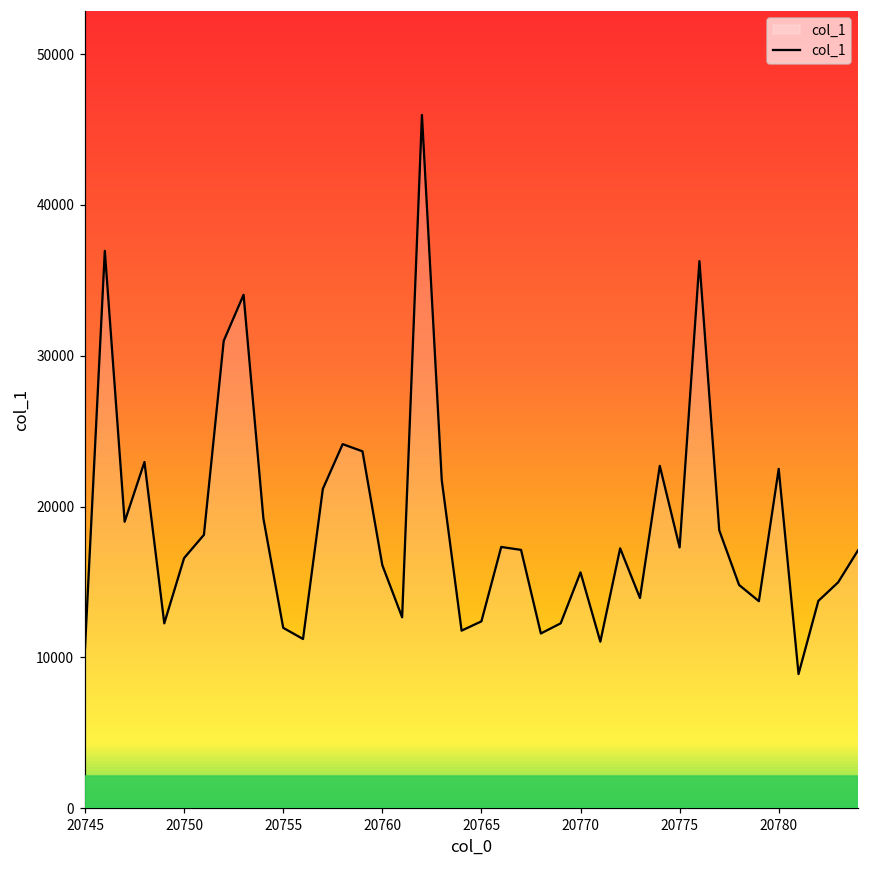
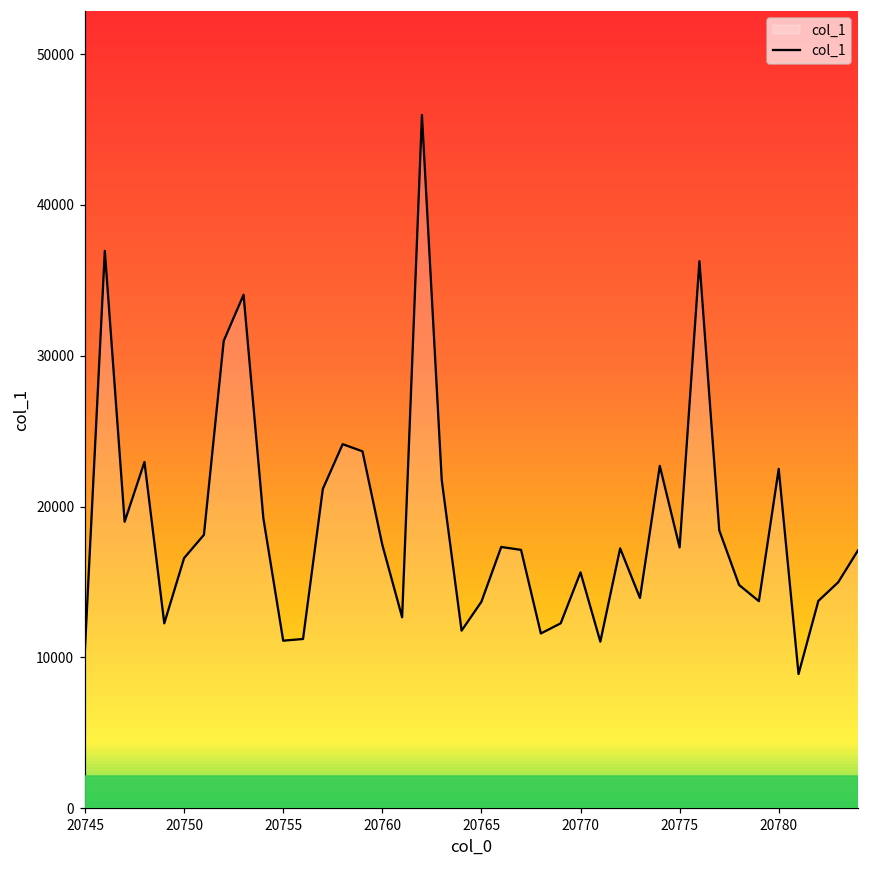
  {
    "20745": 10600,
    "20750": 16600,
-   "20755": 12000,
-   "20760": 16100,
-   "20765": 12400,
+   "20755": 11100,
+   "20760": 17500,
+   "20765": 13700,
    "20770": 15600,
    "20775": 17300,
    "20780": 22500
  }
